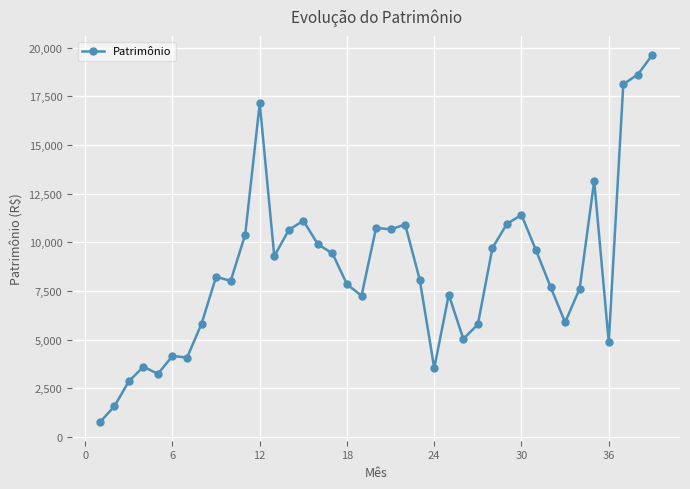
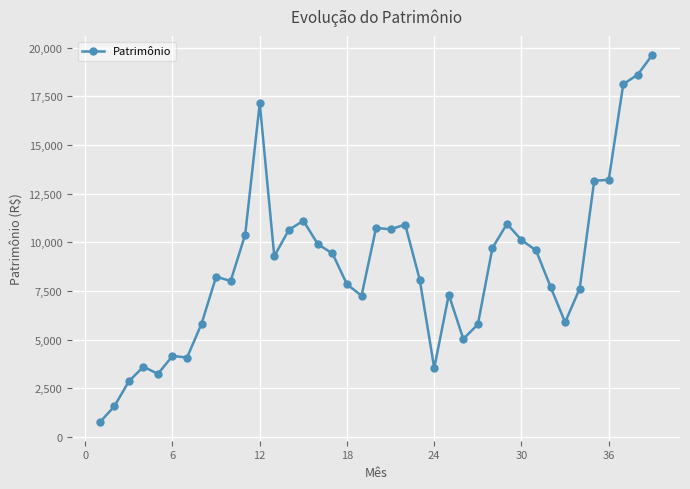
  {
    "6": "4,200",
    "12": "17,100",
    "18": "7,800",
    "24": "3,500",
-   "30": "11,400",
-   "36": "4,900"
+   "30": "10,100",
+   "36": "13,200"
  }
